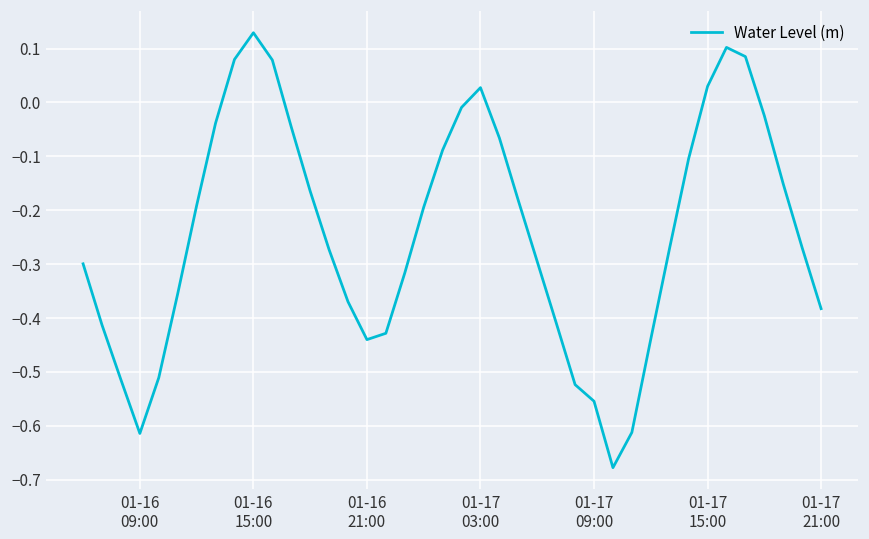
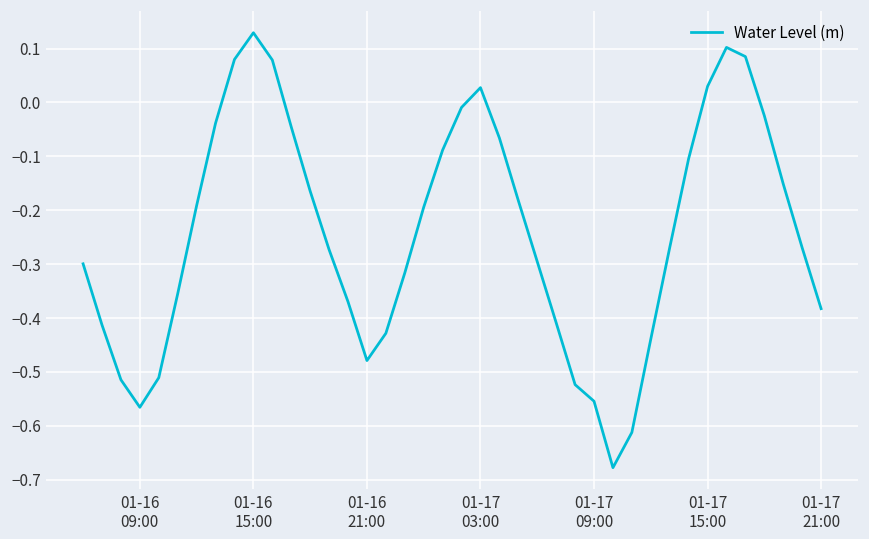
  {
-   "01-16 09:00": -0.61,
+   "01-16 09:00": -0.57,
    "01-16 15:00": 0.13,
-   "01-16 21:00": -0.44,
+   "01-16 21:00": -0.48,
    "01-17 03:00": 0.03,
    "01-17 09:00": -0.55,
    "01-17 15:00": 0.03,
    "01-17 21:00": -0.38
  }
